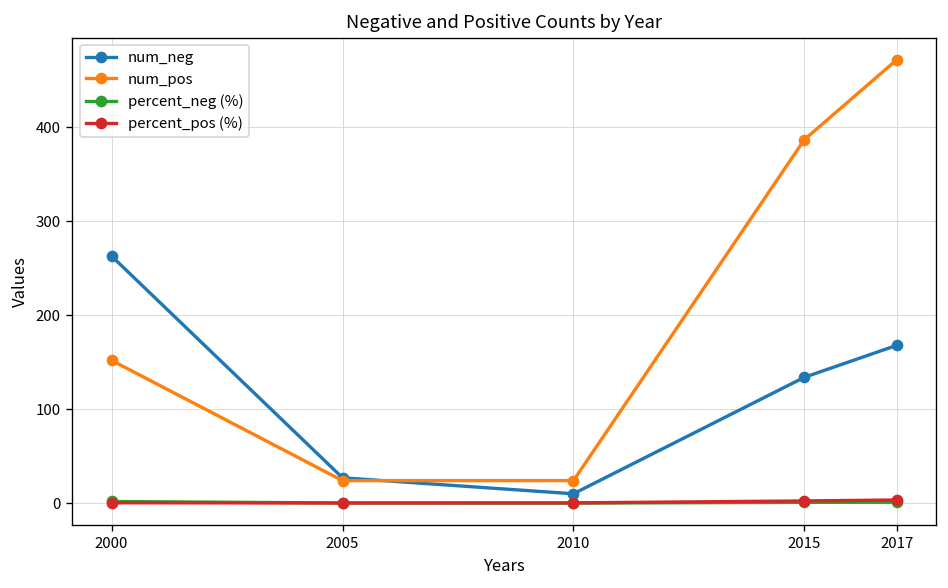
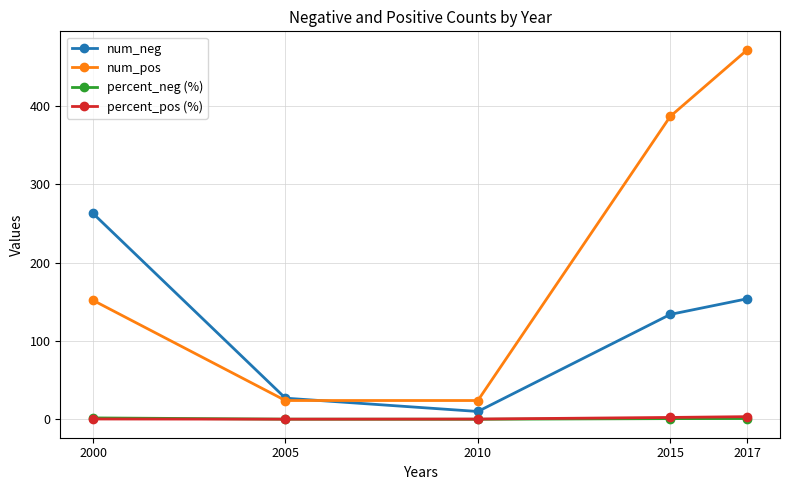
  {
    "num_neg": {
      "2000": 260,
      "2010": 10,
      "2015": 130,
-     "2017": 170
+     "2017": 150
    },
    "num_pos": {
      "2000": 150,
      "2010": 20,
      "2015": 390,
      "2017": 470
    }
  }
